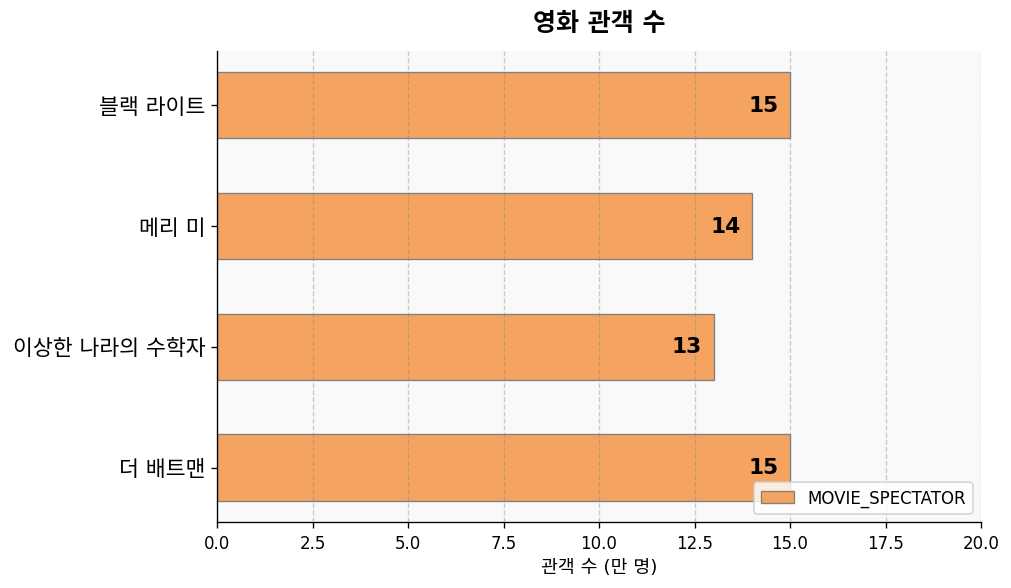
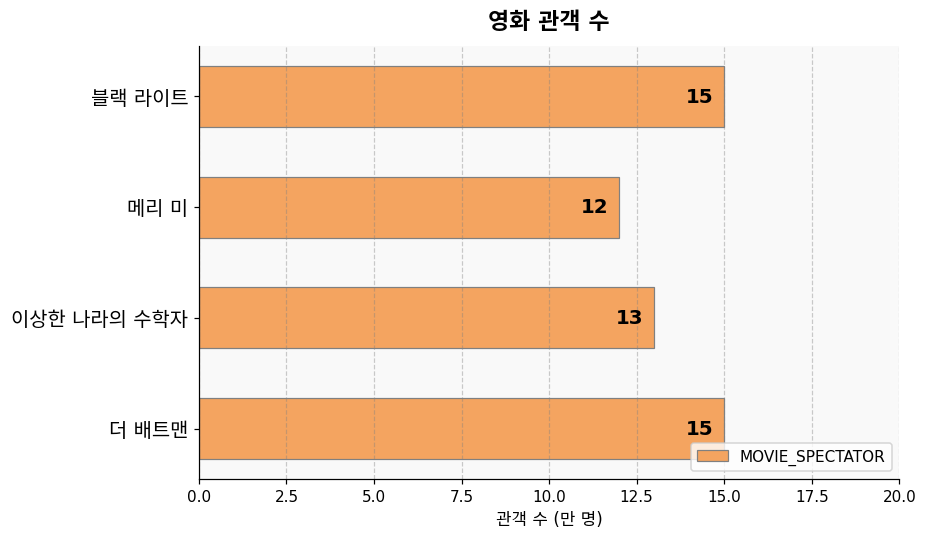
  {
    "블랙 라이트": 15,
-   "메리 미": 14,
+   "메리 미": 12,
    "이상한 나라의 수학자": 13,
    "더 배트맨": 15
  }
